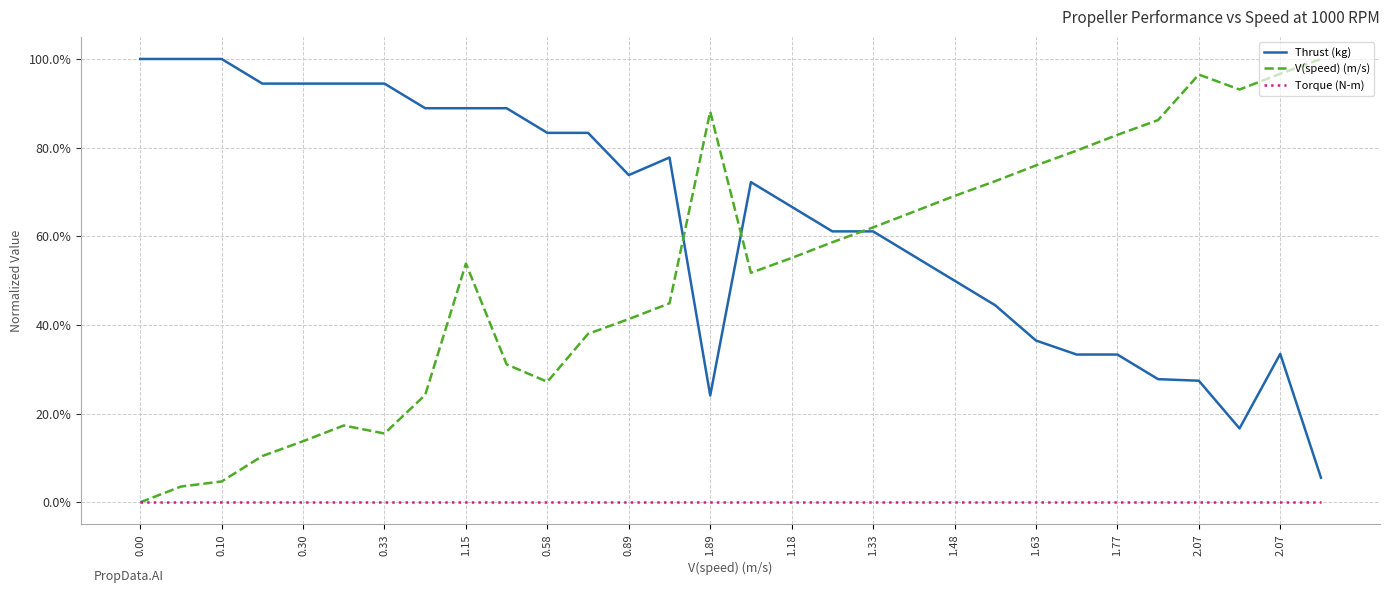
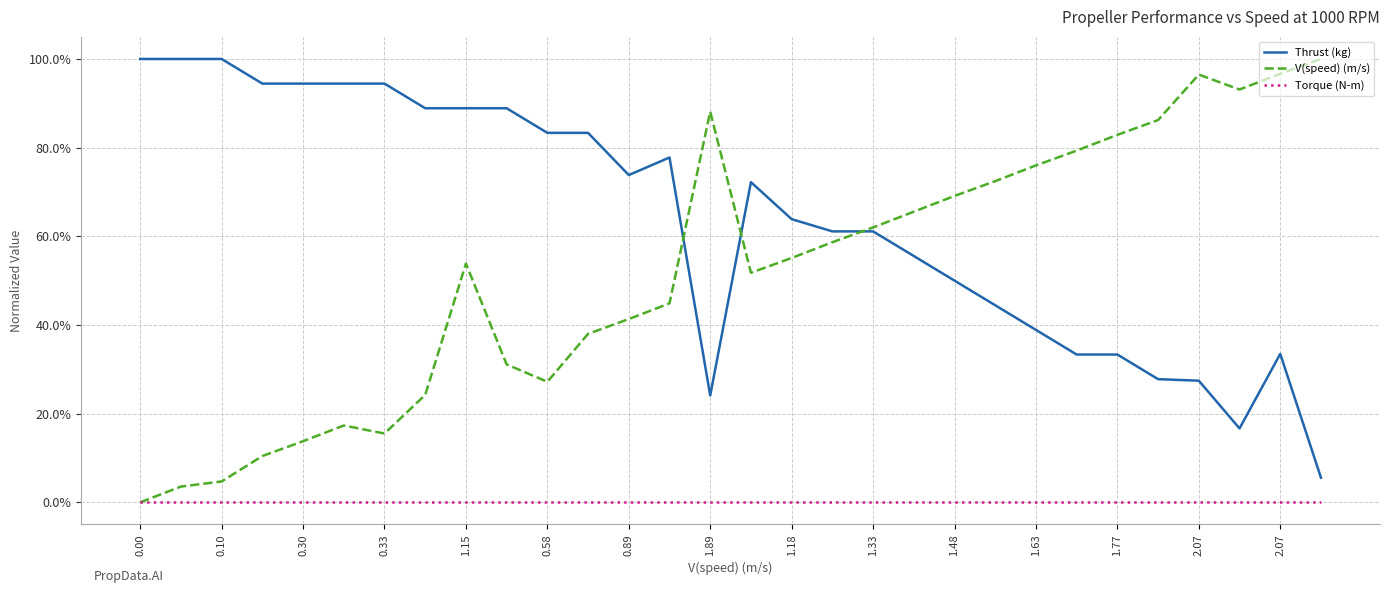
  {
    "Thrust (kg)": {
      "0.00": "100%",
      "0.10": "100%",
      "0.30": "94%",
      "0.33": "94%",
      "1.15": "89%",
      "0.58": "83%",
      "0.89": "74%",
      "1.89": "24%",
-     "1.18": "67%",
+     "1.18": "64%",
      "1.33": "61%",
      "1.48": "50%",
-     "1.63": "36%",
+     "1.63": "39%",
      "1.77": "33%"
    },
    "V(speed) (m/s)": {
      "0.10": "5%",
      "0.30": "14%",
      "0.33": "16%",
      "1.15": "54%",
      "0.58": "27%",
      "0.89": "41%",
      "1.89": "88%",
      "1.18": "55%",
      "1.33": "62%",
      "1.48": "69%",
      "1.63": "76%",
      "1.77": "83%"
    },
    "Torque (N-m)": {
      "0.10": "0%",
      "0.30": "0%",
      "0.33": "0%",
      "1.15": "0%",
      "0.58": "0%",
      "0.89": "0%",
      "1.89": "0%",
      "1.18": "0%",
      "1.33": "0%",
      "1.48": "0%",
      "1.63": "0%",
      "1.77": "0%"
    }
  }
